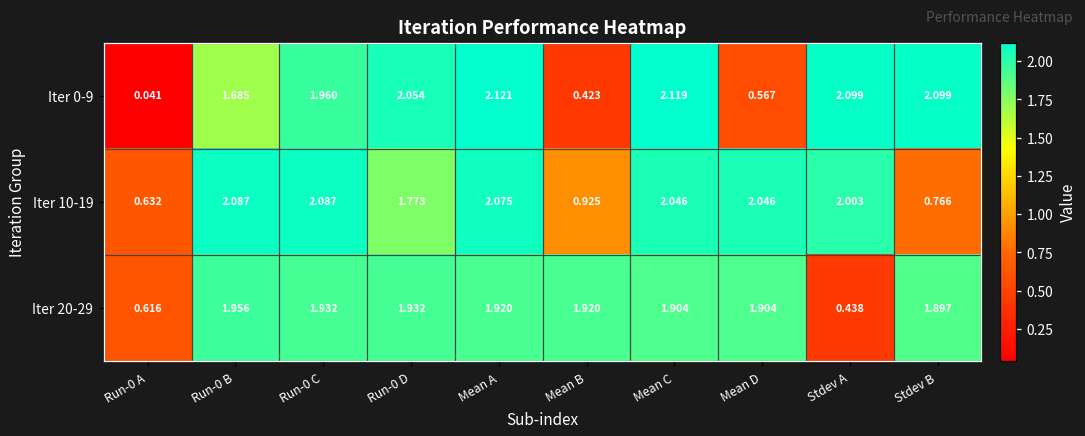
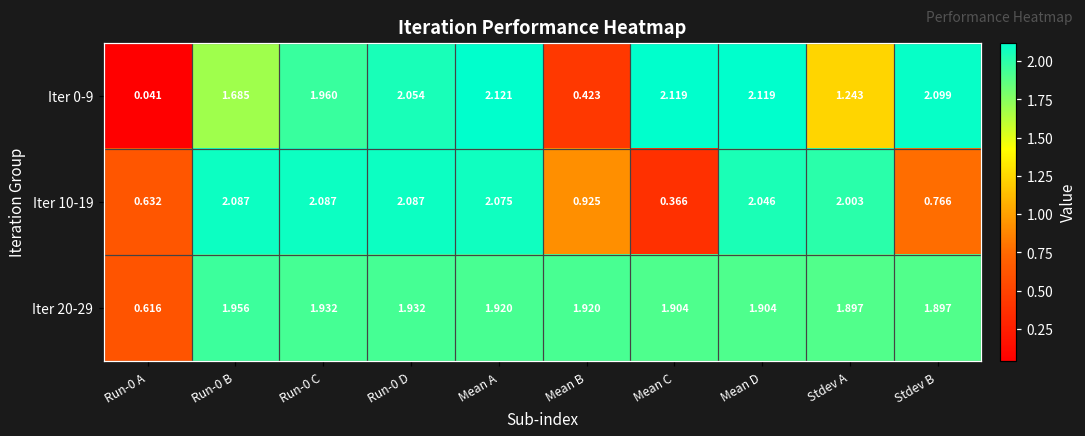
  {
    "Iter 0-9": {
      "Run-0 A": 0.041,
      "Run-0 B": 1.685,
      "Run-0 C": 1.960,
      "Run-0 D": 2.054,
      "Mean A": 2.121,
      "Mean B": 0.423,
      "Mean C": 2.119,
-     "Mean D": 0.567,
-     "Stdev A": 2.099,
+     "Mean D": 2.119,
+     "Stdev A": 1.243,
      "Stdev B": 2.099
    },
    "Iter 10-19": {
      "Run-0 A": 0.632,
      "Run-0 B": 2.087,
      "Run-0 C": 2.087,
-     "Run-0 D": 1.773,
+     "Run-0 D": 2.087,
      "Mean A": 2.075,
      "Mean B": 0.925,
-     "Mean C": 2.046,
+     "Mean C": 0.366,
      "Mean D": 2.046,
      "Stdev A": 2.003,
      "Stdev B": 0.766
    },
    "Iter 20-29": {
      "Run-0 A": 0.616,
      "Run-0 B": 1.956,
      "Run-0 C": 1.932,
      "Run-0 D": 1.932,
      "Mean A": 1.920,
      "Mean B": 1.920,
      "Mean C": 1.904,
      "Mean D": 1.904,
-     "Stdev A": 0.438,
+     "Stdev A": 1.897,
      "Stdev B": 1.897
    }
  }
